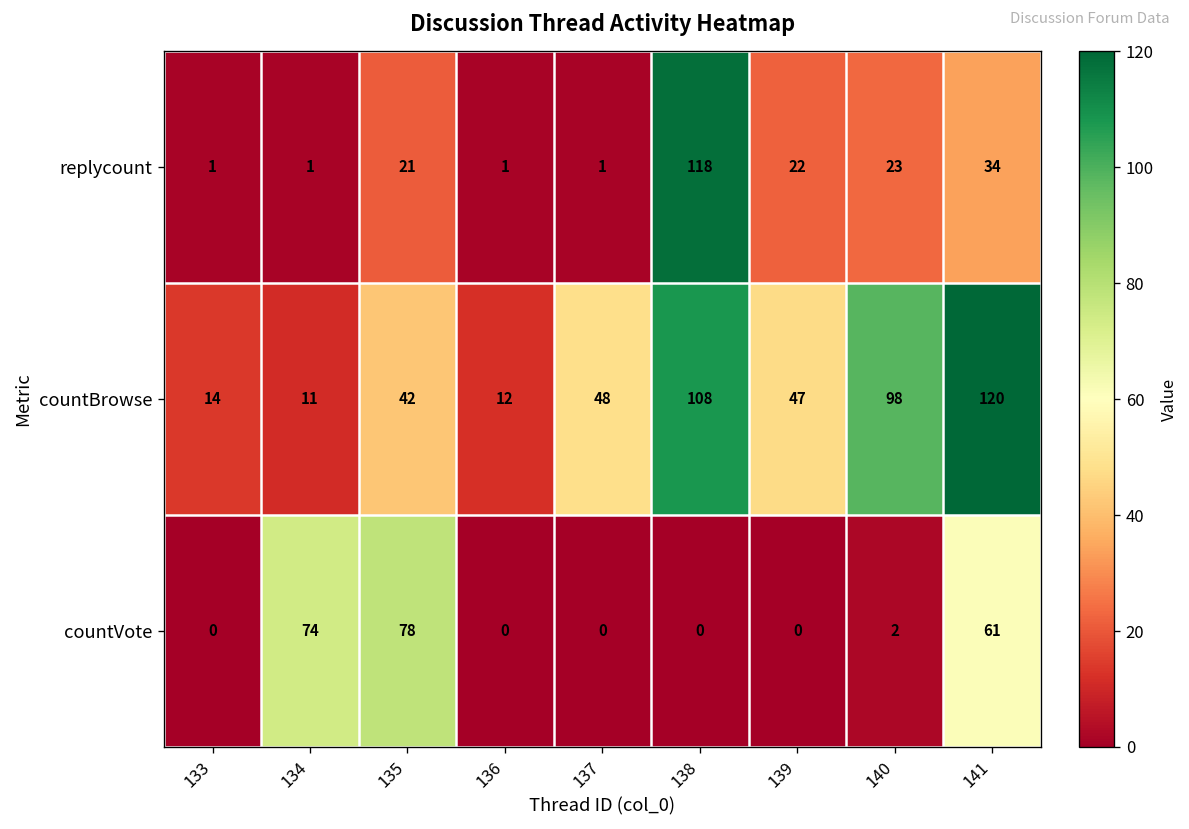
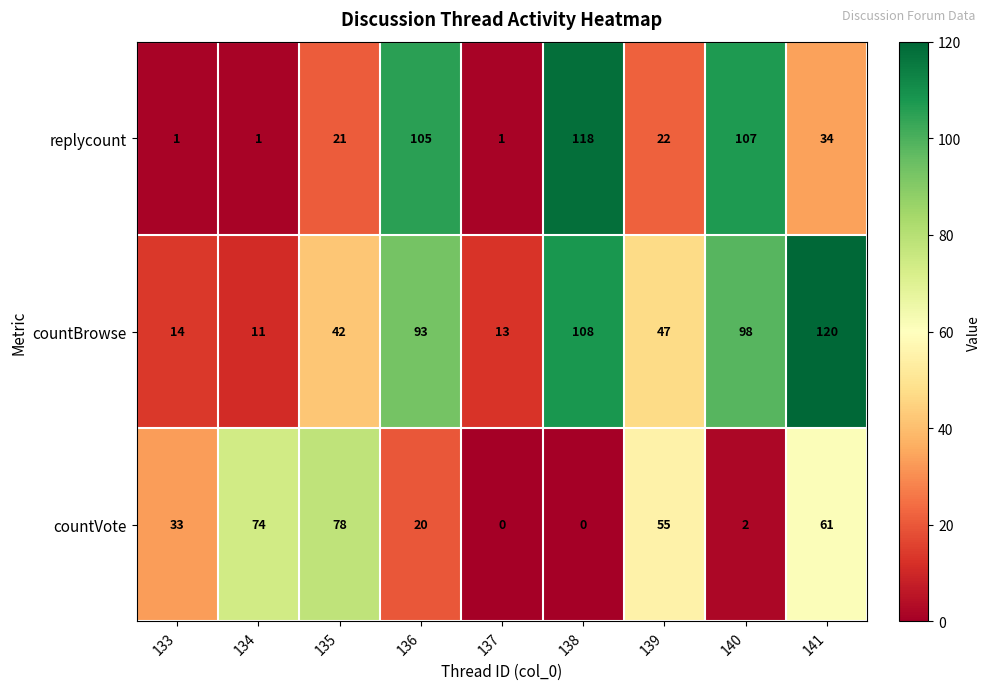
  {
    "replycount": {
      "133": 1,
      "134": 1,
      "135": 21,
-     "136": 1,
+     "136": 105,
      "137": 1,
      "138": 118,
      "139": 22,
-     "140": 23,
+     "140": 107,
      "141": 34
    },
    "countBrowse": {
      "133": 14,
      "134": 11,
      "135": 42,
-     "136": 12,
-     "137": 48,
+     "136": 93,
+     "137": 13,
      "138": 108,
      "139": 47,
      "140": 98,
      "141": 120
    },
    "countVote": {
-     "133": 0,
+     "133": 33,
      "134": 74,
      "135": 78,
-     "136": 0,
+     "136": 20,
      "137": 0,
      "138": 0,
-     "139": 0,
+     "139": 55,
      "140": 2,
      "141": 61
    }
  }
